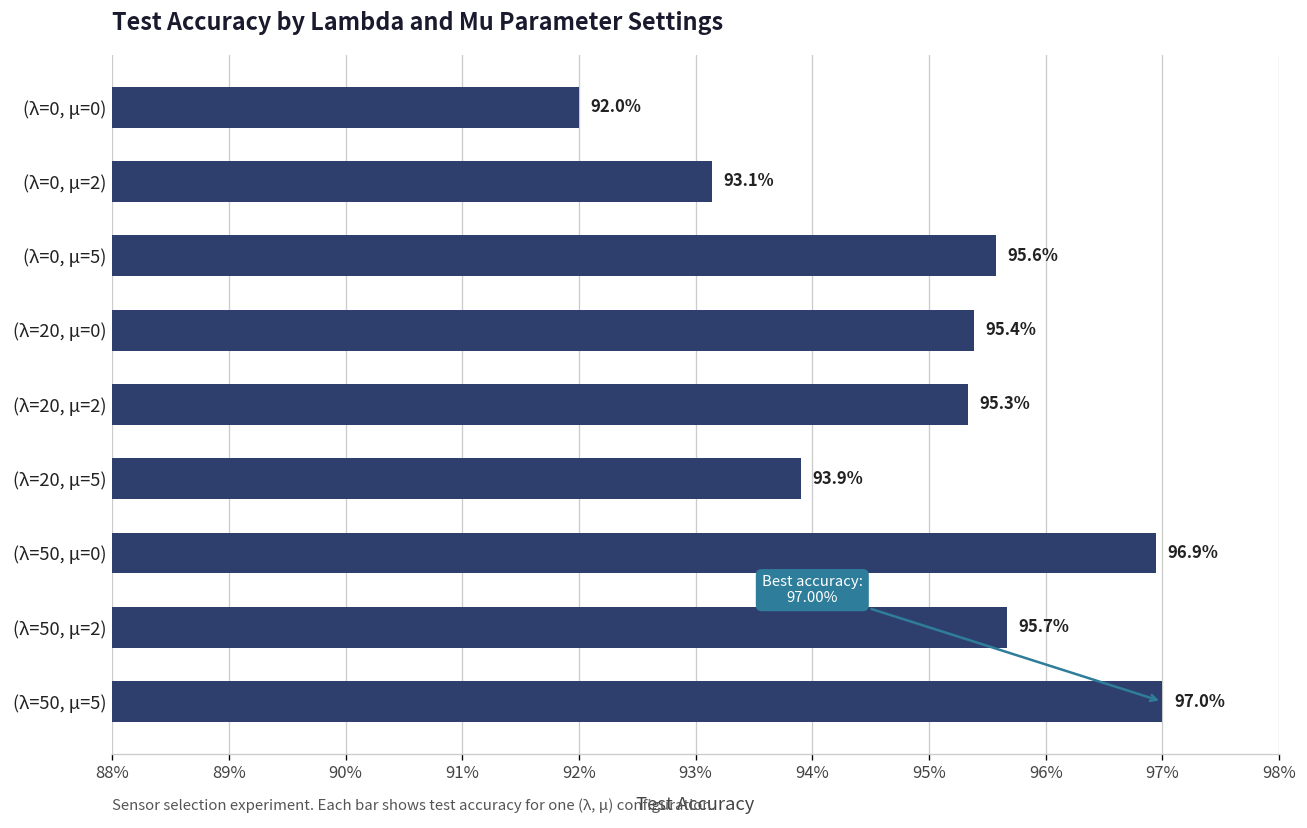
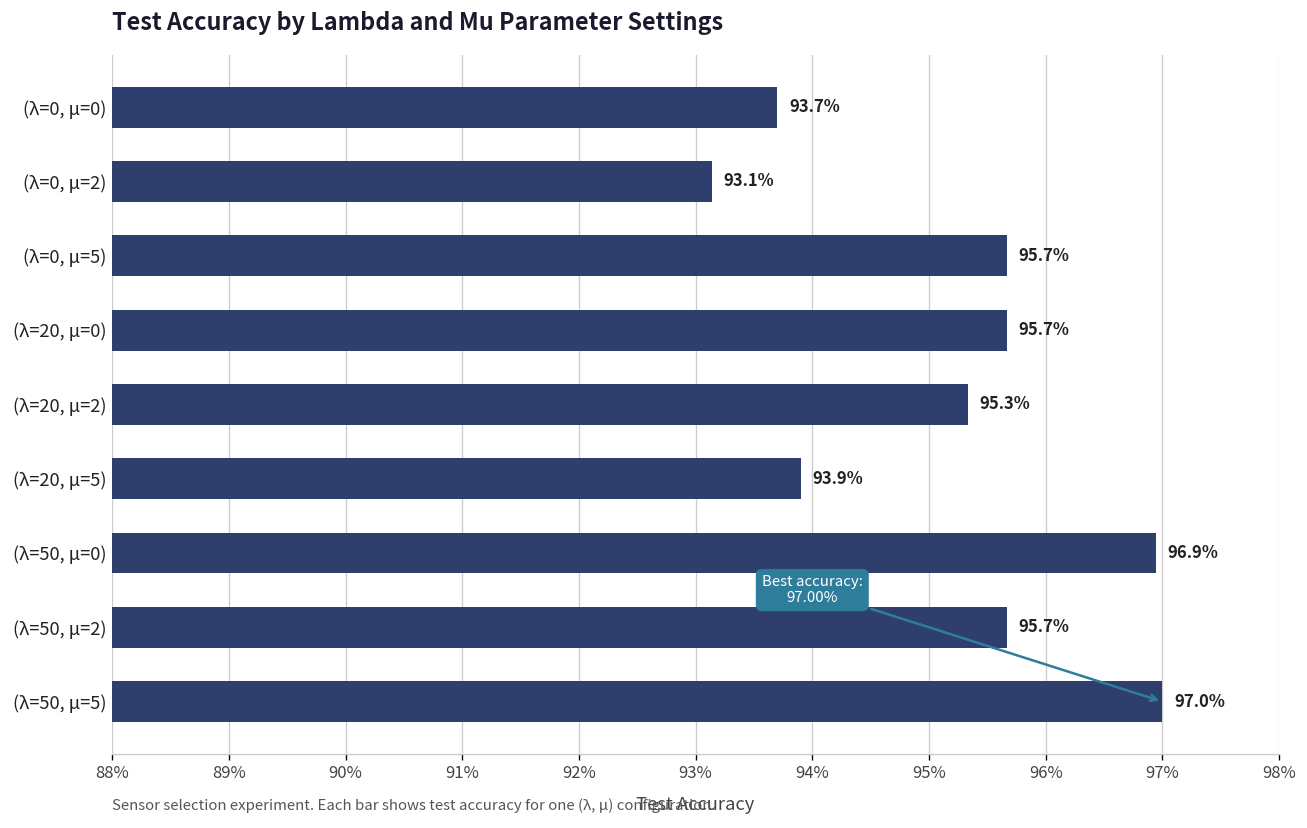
  {
-   "(λ=0, μ=0)": "92.0%",
+   "(λ=0, μ=0)": "93.7%",
    "(λ=0, μ=2)": "93.1%",
-   "(λ=0, μ=5)": "95.6%",
-   "(λ=20, μ=0)": "95.4%",
+   "(λ=0, μ=5)": "95.7%",
+   "(λ=20, μ=0)": "95.7%",
    "(λ=20, μ=2)": "95.3%",
    "(λ=20, μ=5)": "93.9%",
    "(λ=50, μ=0)": "96.9%",
    "(λ=50, μ=2)": "95.7%",
    "(λ=50, μ=5)": "97.0%"
  }
